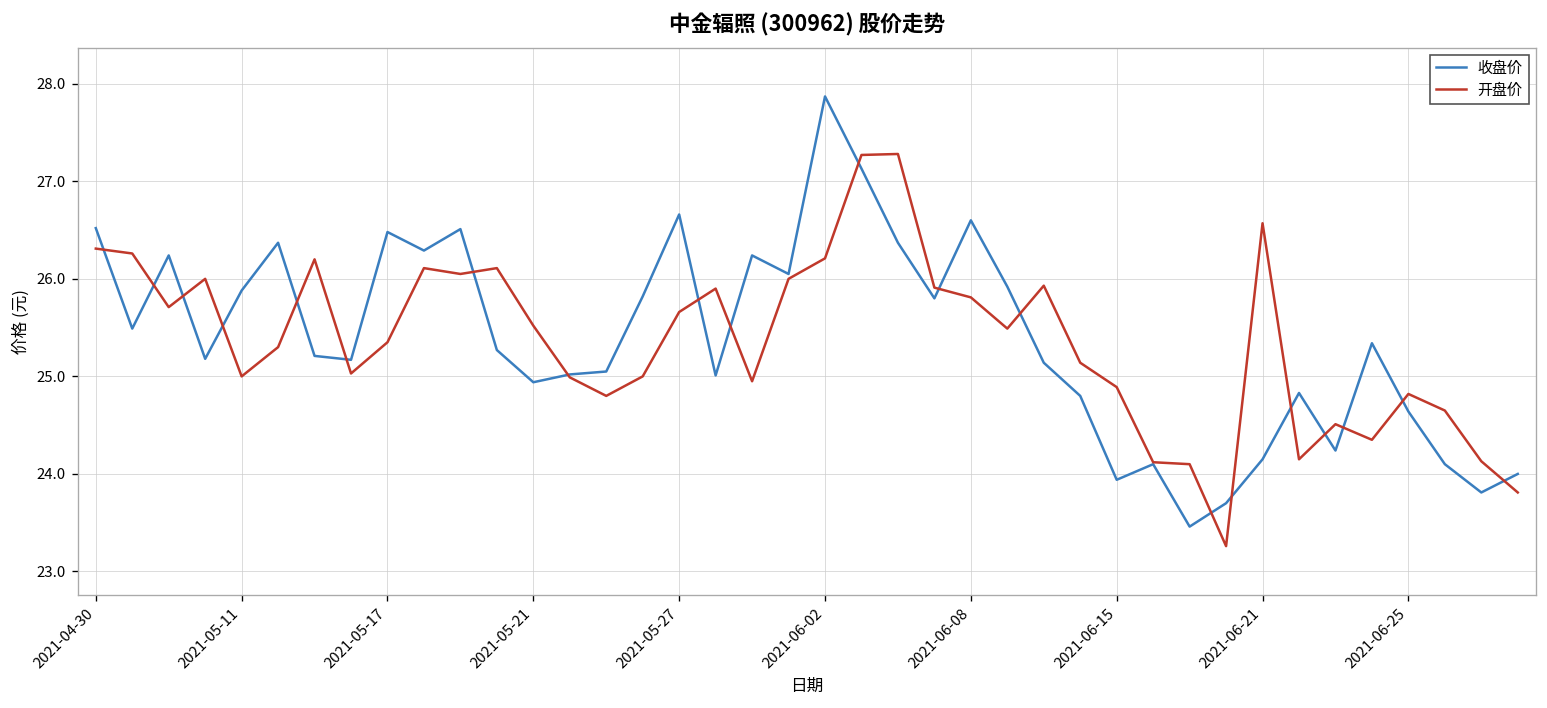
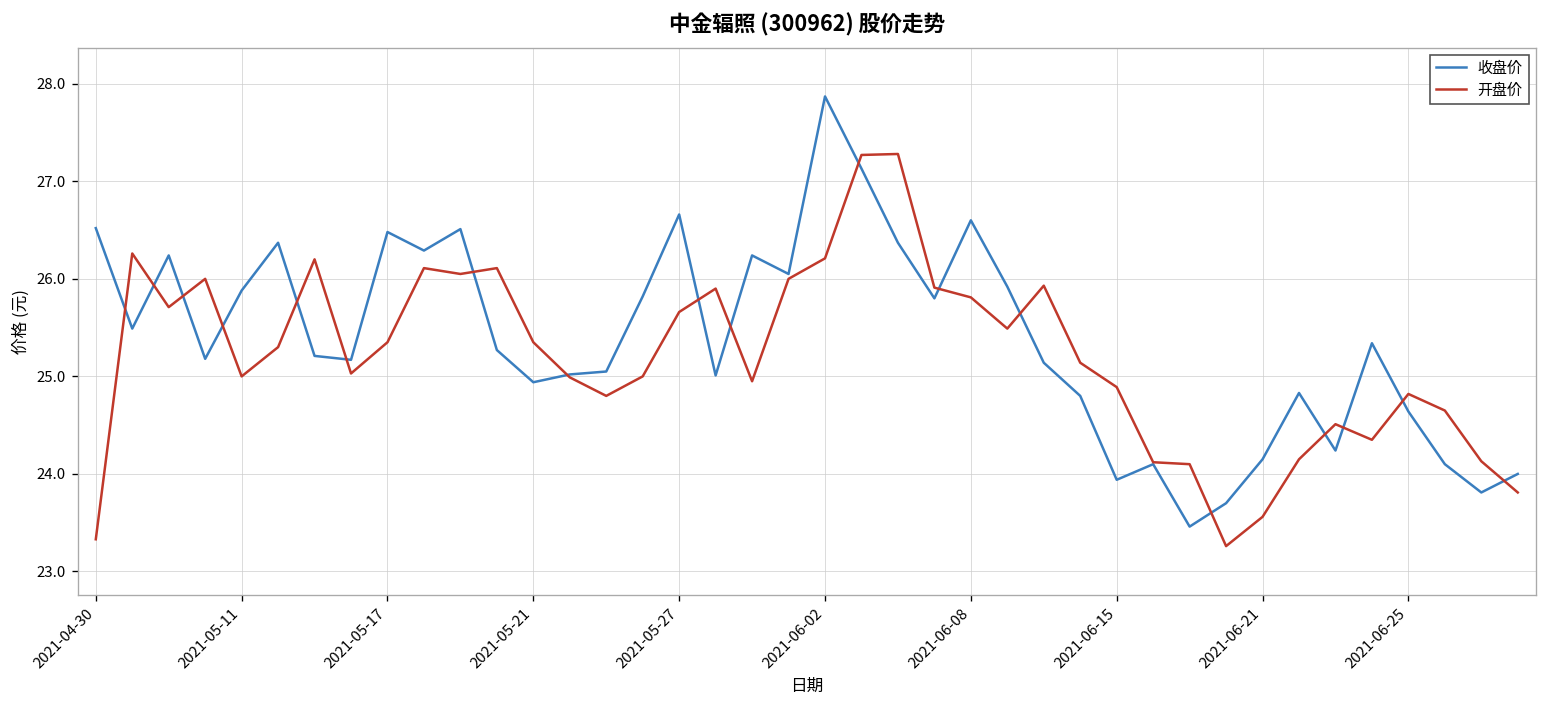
  {
    "收盘价": {
      "2021-04-30": 26.5,
      "2021-05-11": 25.9,
      "2021-05-17": 26.5,
      "2021-05-21": 24.9,
      "2021-05-27": 26.7,
      "2021-06-02": 27.9,
      "2021-06-08": 26.6,
      "2021-06-15": 23.9,
      "2021-06-21": 24.2,
      "2021-06-25": 24.6
    },
    "开盘价": {
-     "2021-04-30": 26.3,
+     "2021-04-30": 23.3,
      "2021-05-11": 25.0,
      "2021-05-17": 25.4,
-     "2021-05-21": 25.5,
+     "2021-05-21": 25.4,
      "2021-05-27": 25.7,
      "2021-06-02": 26.2,
      "2021-06-08": 25.8,
      "2021-06-15": 24.9,
-     "2021-06-21": 26.6,
+     "2021-06-21": 23.6,
      "2021-06-25": 24.8
    }
  }
